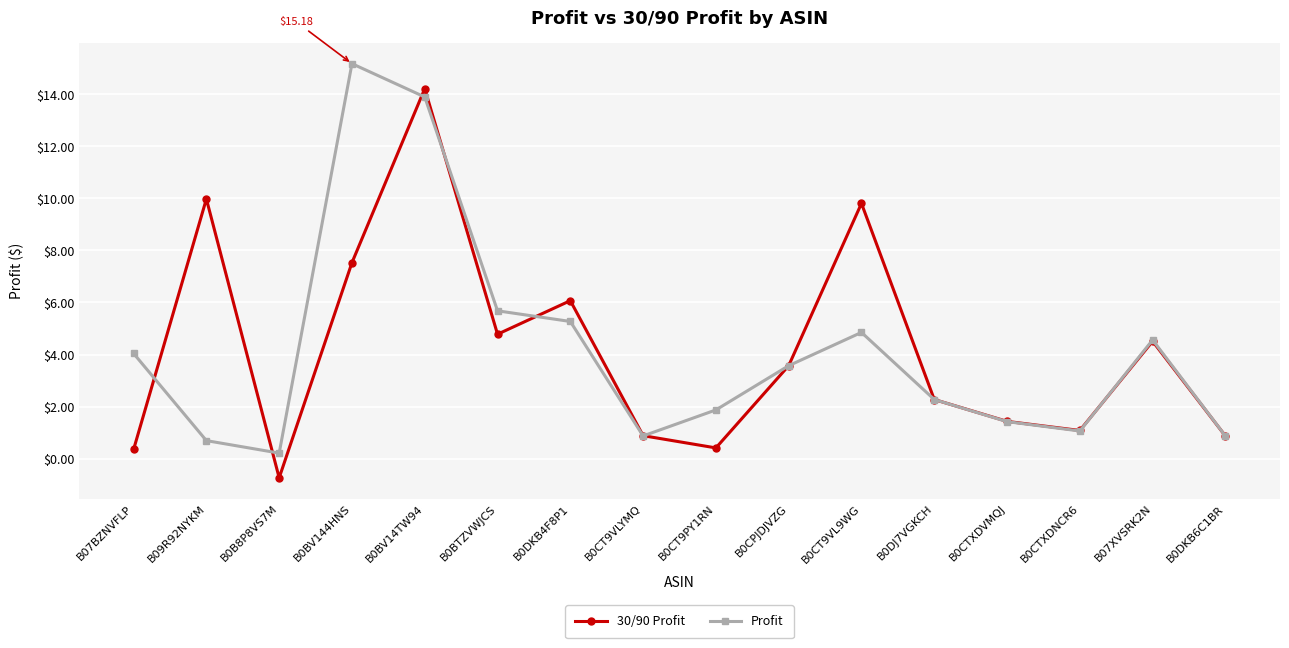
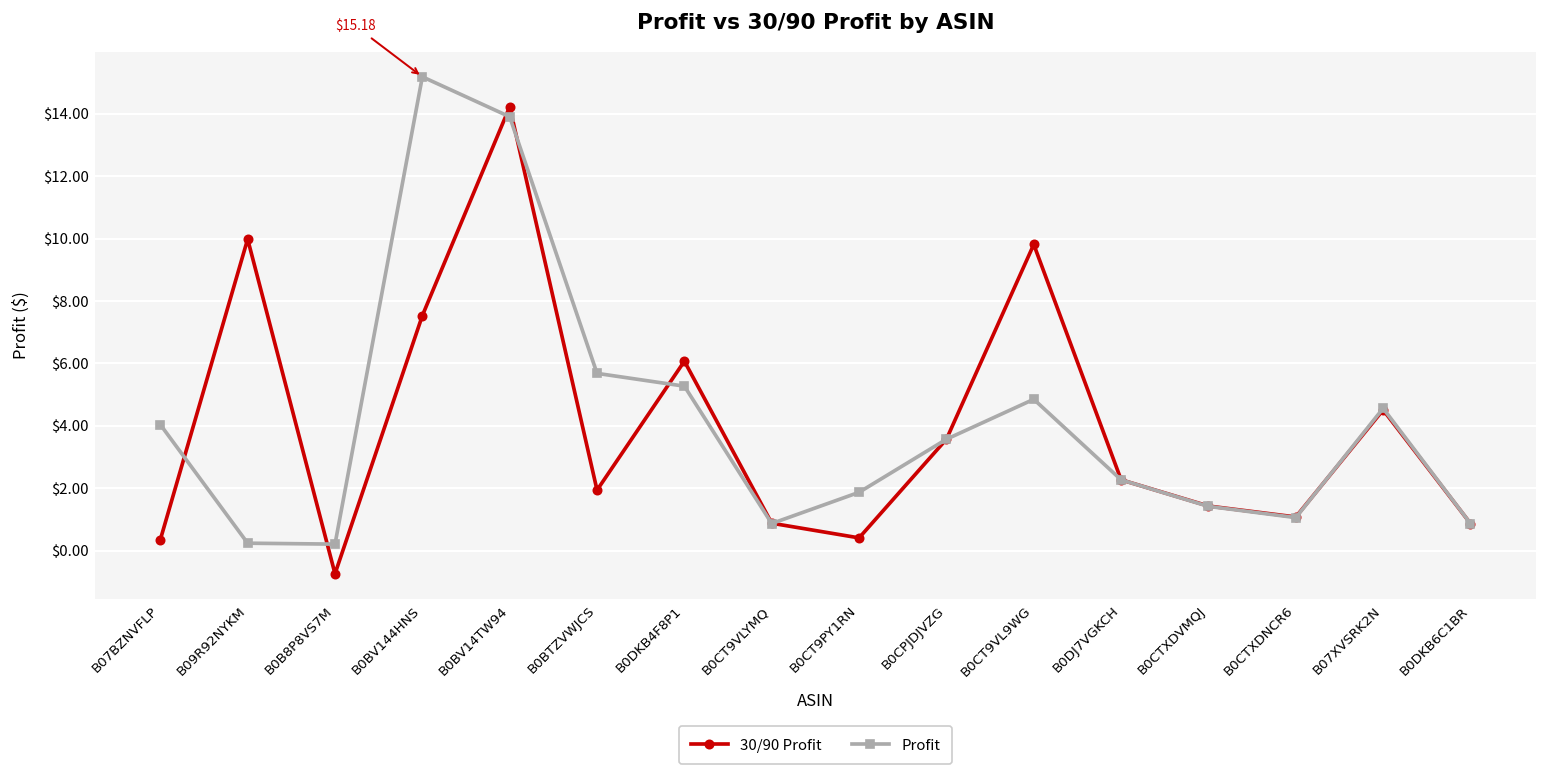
  {
    "30/90 Profit": {
      "B07BZNVFLP": "$0.4",
      "B09R92NYKM": "$10.0",
      "B0B8P8VS7M": "$-0.7",
      "B0BV144HNS": "$7.5",
      "B0BV14TW94": "$14.2",
-     "B0BTZVWJCS": "$4.8",
+     "B0BTZVWJCS": "$1.9",
      "B0DKB4F8P1": "$6.1",
      "B0CT9PY1RN": "$0.4",
      "B0CT9VL9WG": "$9.8"
    },
    "Profit": {
      "B07BZNVFLP": "$4.0",
-     "B09R92NYKM": "$0.7",
+     "B09R92NYKM": "$0.2",
      "B0B8P8VS7M": "$0.2",
      "B0BV14TW94": "$13.9",
      "B0BTZVWJCS": "$5.7",
      "B0DKB4F8P1": "$5.3",
      "B0CT9PY1RN": "$1.9",
      "B0CT9VL9WG": "$4.9"
    }
  }
